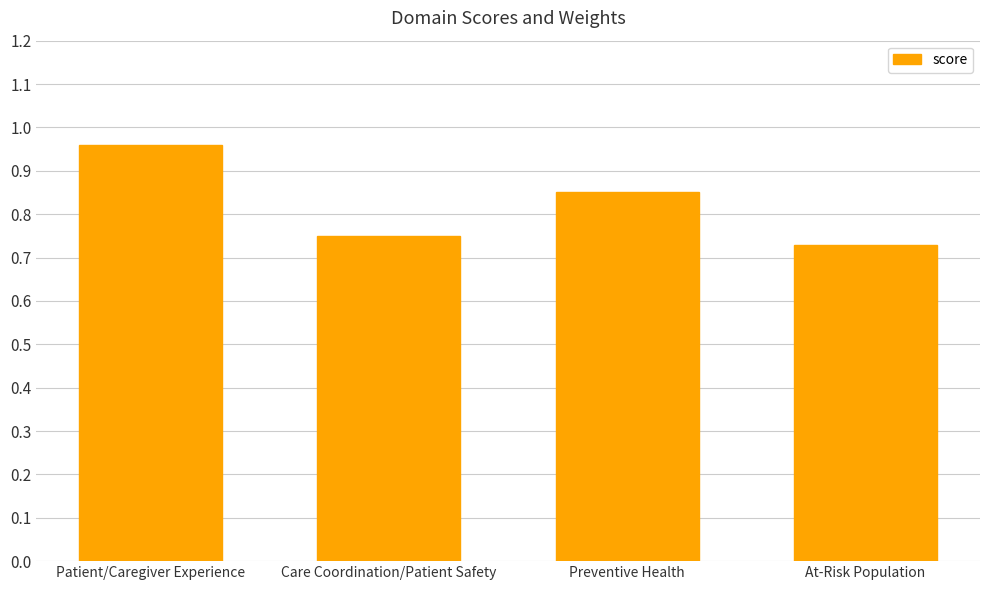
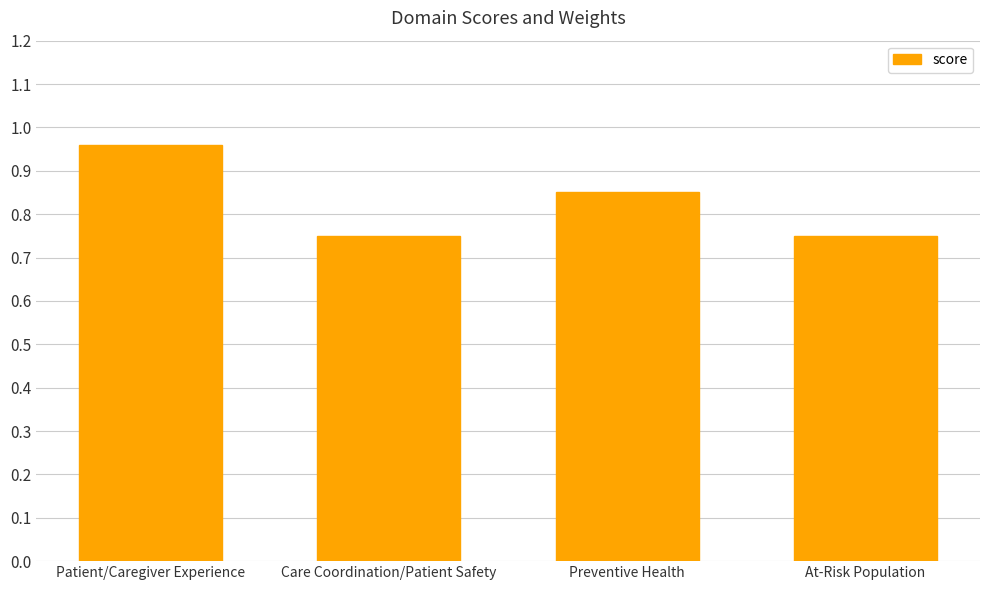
  {
    "Patient/Caregiver Experience": 0.96,
    "Care Coordination/Patient Safety": 0.75,
    "Preventive Health": 0.85,
-   "At-Risk Population": 0.73
+   "At-Risk Population": 0.75
  }
